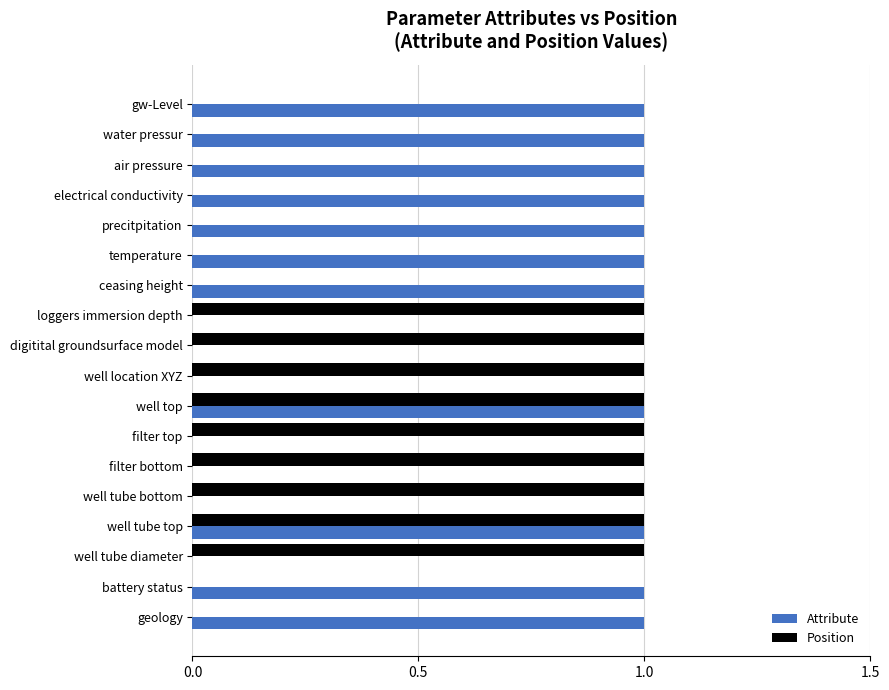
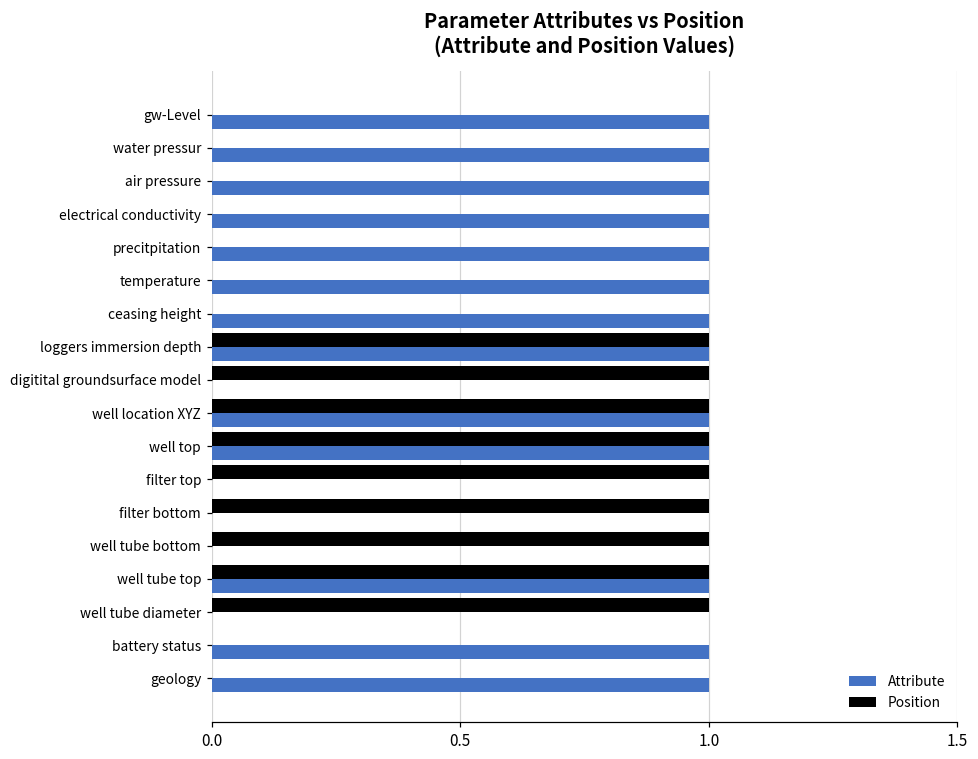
  {
    "Attribute": {
      "gw-Level": 1,
      "water pressur": 1,
      "air pressure": 1,
      "electrical conductivity": 1,
      "precitpitation": 1,
      "temperature": 1,
      "ceasing height": 1,
-     "loggers immersion depth": 0,
+     "loggers immersion depth": 1,
      "digitital groundsurface model": 0,
-     "well location XYZ": 0,
+     "well location XYZ": 1,
      "well top": 1,
      "filter top": 0,
      "filter bottom": 0,
      "well tube bottom": 0,
      "well tube top": 1,
      "well tube diameter": 0,
      "battery status": 1,
      "geology": 1
    },
    "Position": {
      "gw-Level": 0,
      "water pressur": 0,
      "air pressure": 0,
      "electrical conductivity": 0,
      "precitpitation": 0,
      "temperature": 0,
      "ceasing height": 0,
      "loggers immersion depth": 1,
      "digitital groundsurface model": 1,
      "well location XYZ": 1,
      "well top": 1,
      "filter top": 1,
      "filter bottom": 1,
      "well tube bottom": 1,
      "well tube top": 1,
      "well tube diameter": 1,
      "battery status": 0,
      "geology": 0
    }
  }
